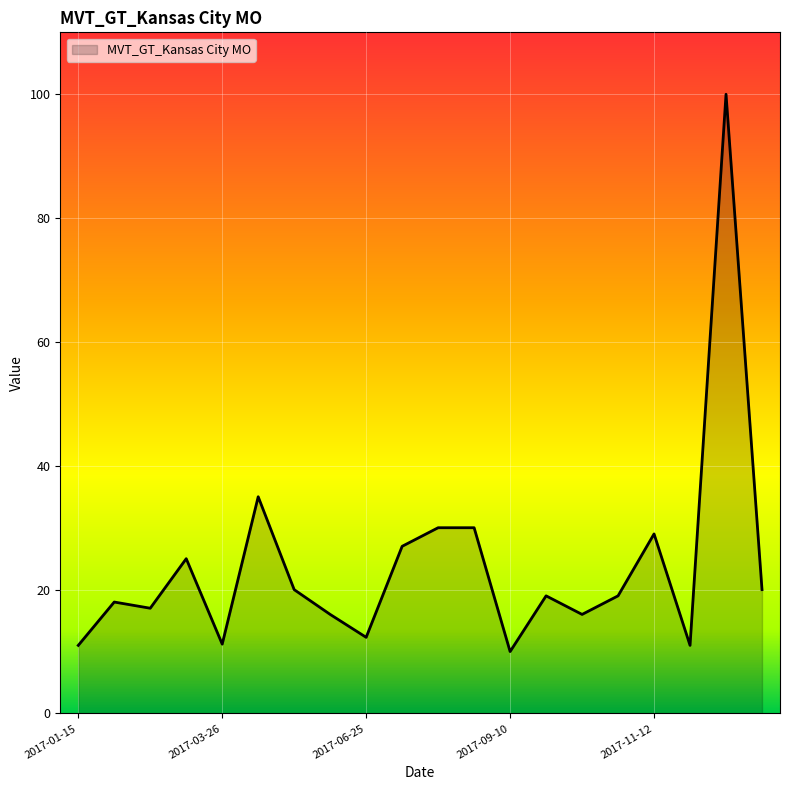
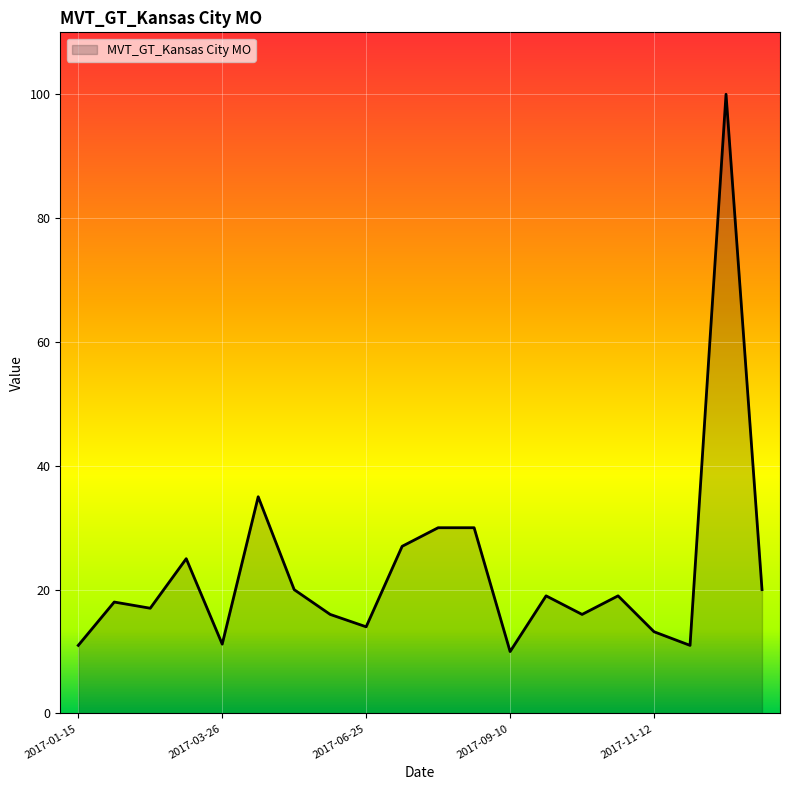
  {
    "2017-01-15": 11,
    "2017-03-26": 11,
-   "2017-06-25": 12,
+   "2017-06-25": 14,
    "2017-09-10": 10,
-   "2017-11-12": 29
+   "2017-11-12": 13
  }
